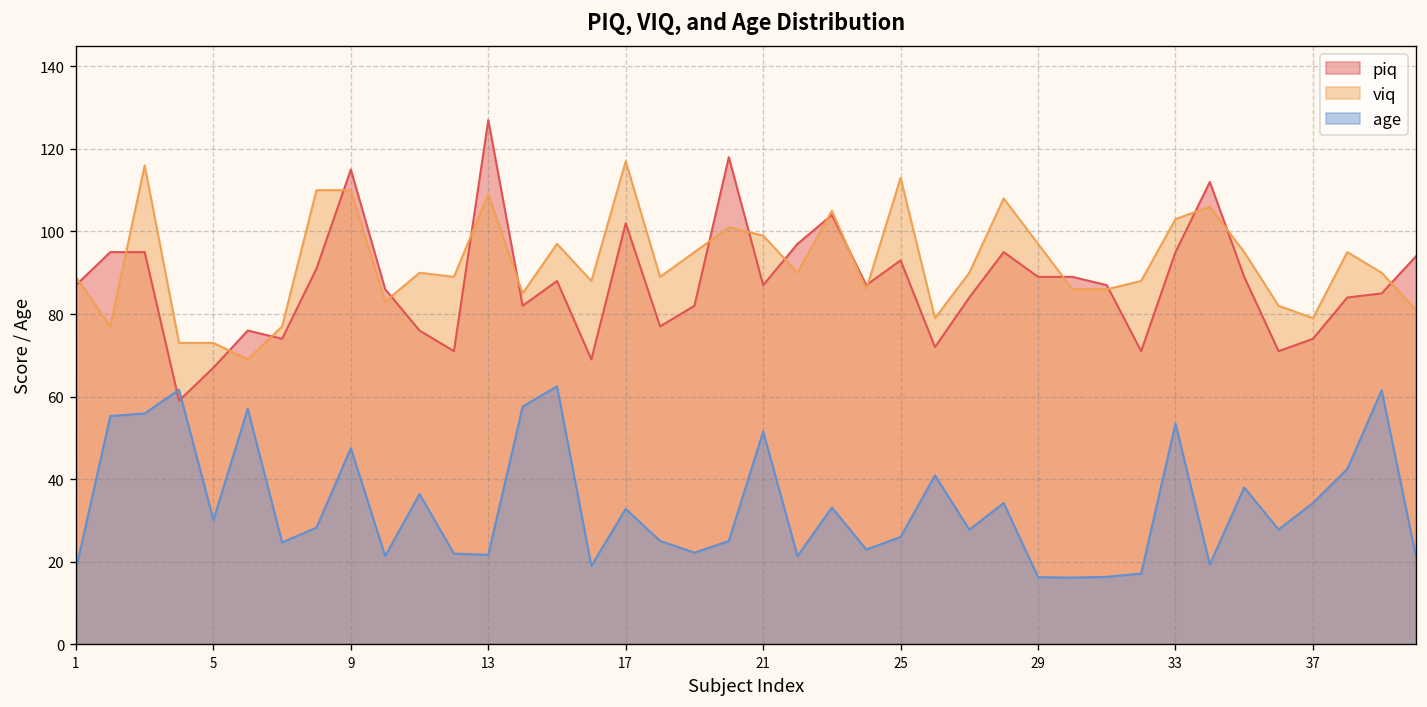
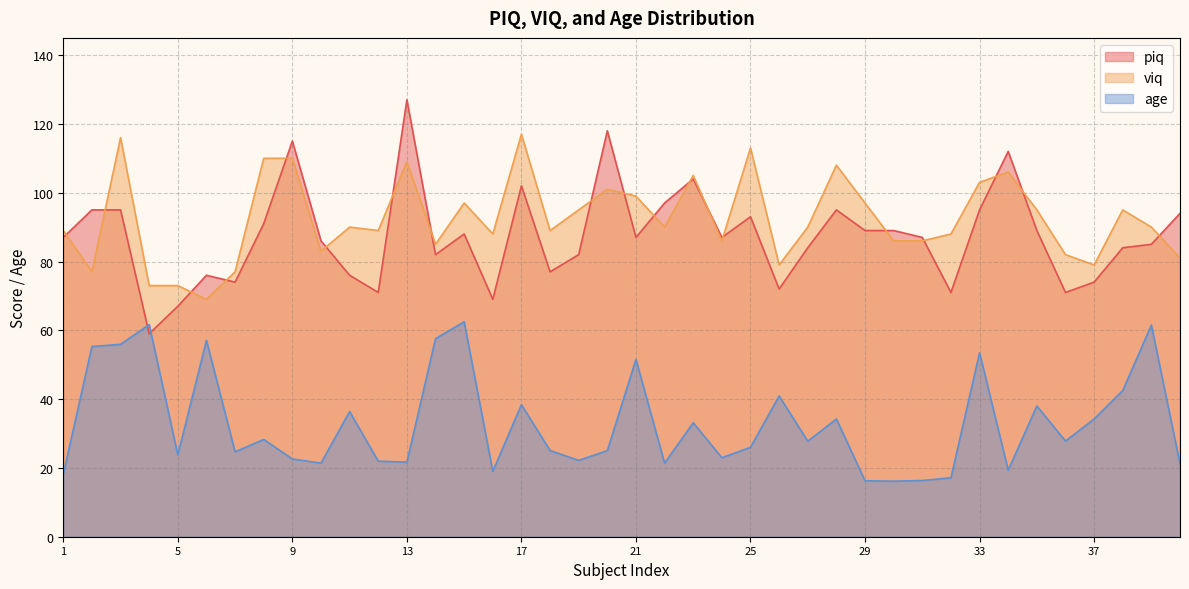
  {
    "age": {
      "1": 18,
-     "5": 30,
-     "9": 48,
+     "5": 24,
+     "9": 23,
      "13": 22,
-     "17": 33,
+     "17": 38,
      "21": 52,
      "25": 26,
      "29": 16,
      "33": 53,
      "37": 34
    }
  }
